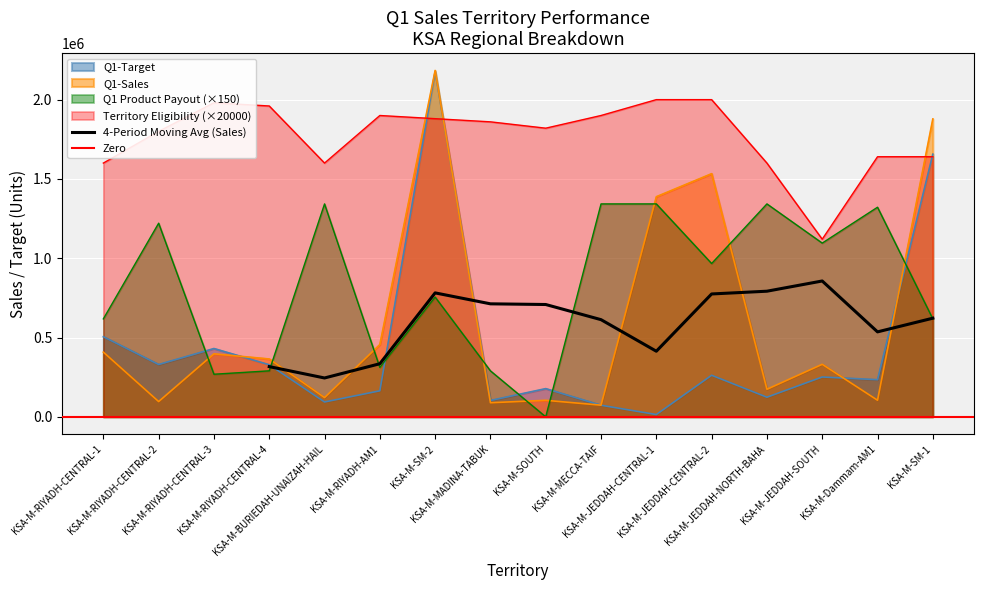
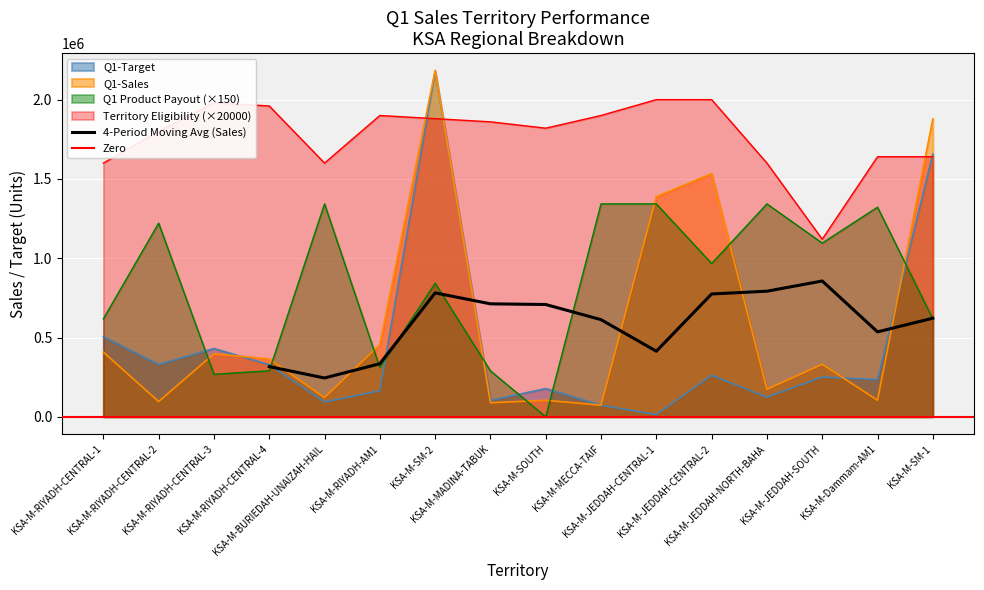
  {
    "Q1-Target": {
      "KSA-M-RIYADH-CENTRAL-1": 510000,
      "KSA-M-RIYADH-CENTRAL-2": 330000,
      "KSA-M-RIYADH-CENTRAL-3": 430000,
      "KSA-M-BURIEDAH-UNAIZAH-HAIL": 90000,
      "KSA-M-RIYADH-AM1": 160000,
      "KSA-M-SOUTH": 180000,
      "KSA-M-JEDDAH-CENTRAL-1": 10000,
      "KSA-M-JEDDAH-CENTRAL-2": 260000,
      "KSA-M-JEDDAH-NORTH-BAHA": 120000,
      "KSA-M-JEDDAH-SOUTH": 250000,
      "KSA-M-Dammam-AM1": 230000
    },
    "Q1-Sales": {
      "KSA-M-RIYADH-CENTRAL-1": 410000,
      "KSA-M-RIYADH-CENTRAL-2": 100000,
      "KSA-M-RIYADH-CENTRAL-3": 400000,
      "KSA-M-RIYADH-CENTRAL-4": 360000,
      "KSA-M-BURIEDAH-UNAIZAH-HAIL": 120000,
      "KSA-M-RIYADH-AM1": 460000,
      "KSA-M-SOUTH": 100000,
      "KSA-M-JEDDAH-CENTRAL-1": 1390000,
      "KSA-M-JEDDAH-CENTRAL-2": 1530000,
      "KSA-M-JEDDAH-NORTH-BAHA": 170000,
      "KSA-M-JEDDAH-SOUTH": 330000,
      "KSA-M-Dammam-AM1": 100000,
      "KSA-M-SM-1": 1880000
    },
    "Q1 Product Payout (×150)": {
      "KSA-M-RIYADH-CENTRAL-1": 620000,
      "KSA-M-RIYADH-CENTRAL-2": 1220000,
      "KSA-M-RIYADH-CENTRAL-3": 270000,
      "KSA-M-RIYADH-CENTRAL-4": 290000,
      "KSA-M-BURIEDAH-UNAIZAH-HAIL": 1340000,
      "KSA-M-RIYADH-AM1": 310000,
-     "KSA-M-SM-2": 760000,
+     "KSA-M-SM-2": 840000,
      "KSA-M-MADINA-TABUK": 290000,
      "KSA-M-SOUTH": 0,
      "KSA-M-MECCA-TAIF": 1340000,
      "KSA-M-JEDDAH-CENTRAL-1": 1340000,
      "KSA-M-JEDDAH-CENTRAL-2": 970000,
      "KSA-M-JEDDAH-NORTH-BAHA": 1340000,
      "KSA-M-JEDDAH-SOUTH": 1100000,
      "KSA-M-Dammam-AM1": 1320000
    },
    "Territory Eligibility (×20000)": {
      "KSA-M-RIYADH-CENTRAL-1": 1600000,
      "KSA-M-RIYADH-CENTRAL-4": 1960000,
      "KSA-M-BURIEDAH-UNAIZAH-HAIL": 1600000,
      "KSA-M-RIYADH-AM1": 1900000,
      "KSA-M-SM-2": 1880000,
      "KSA-M-MADINA-TABUK": 1860000,
      "KSA-M-SOUTH": 1820000,
      "KSA-M-MECCA-TAIF": 1900000,
      "KSA-M-JEDDAH-CENTRAL-1": 2000000,
      "KSA-M-JEDDAH-CENTRAL-2": 2000000,
      "KSA-M-JEDDAH-NORTH-BAHA": 1600000,
      "KSA-M-JEDDAH-SOUTH": 1120000,
      "KSA-M-Dammam-AM1": 1640000
    },
    "4-Period Moving Avg (Sales)": {
      "KSA-M-BURIEDAH-UNAIZAH-HAIL": 240000,
      "KSA-M-RIYADH-AM1": 330000,
      "KSA-M-SM-2": 780000,
      "KSA-M-MADINA-TABUK": 710000,
      "KSA-M-SOUTH": 710000,
      "KSA-M-MECCA-TAIF": 610000,
      "KSA-M-JEDDAH-CENTRAL-1": 410000,
      "KSA-M-JEDDAH-CENTRAL-2": 770000,
      "KSA-M-JEDDAH-NORTH-BAHA": 790000,
      "KSA-M-JEDDAH-SOUTH": 860000,
      "KSA-M-Dammam-AM1": 540000
    }
  }
